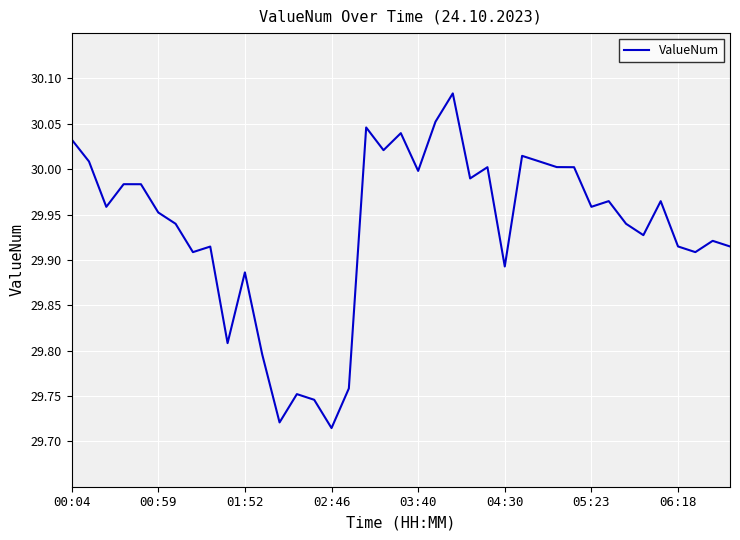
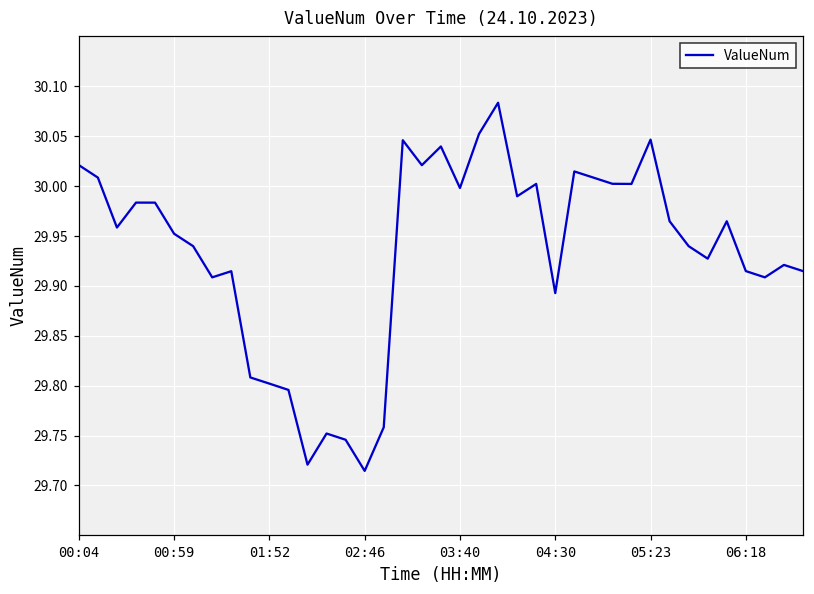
  {
-   "00:04": 30.03,
+   "00:04": 30.02,
    "00:59": 29.95,
-   "01:52": 29.89,
+   "01:52": 29.80,
    "02:46": 29.71,
    "03:40": 30.00,
    "04:30": 29.89,
-   "05:23": 29.96,
+   "05:23": 30.05,
    "06:18": 29.91
  }
